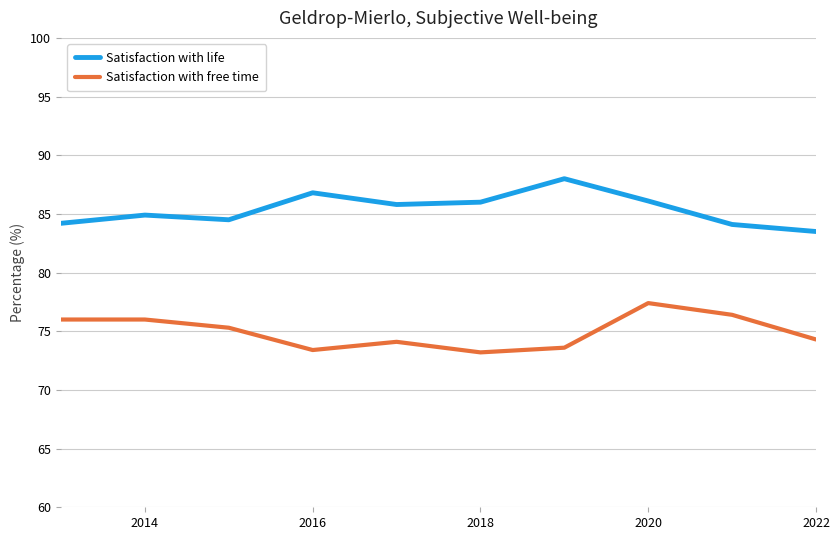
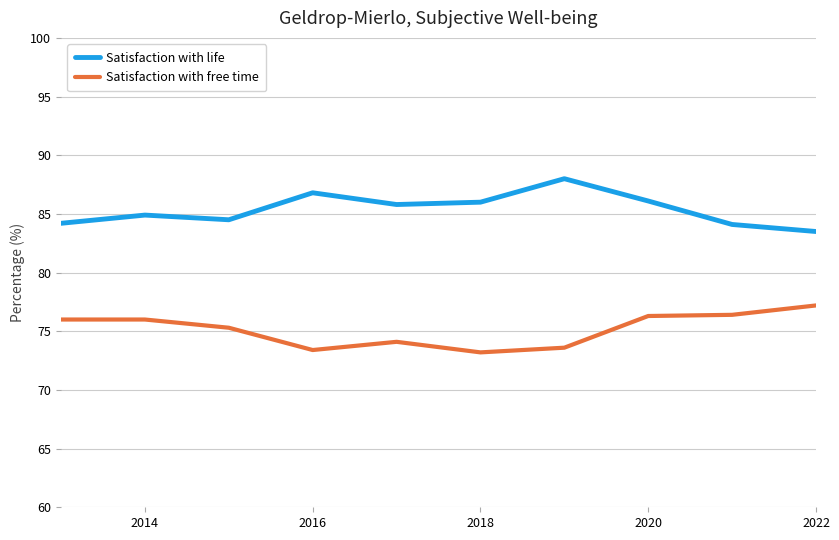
  {
    "Satisfaction with life": {
      "2014": 84.9,
      "2016": 86.8,
      "2018": 86.0,
      "2020": 86.1,
      "2022": 83.5
    },
    "Satisfaction with free time": {
      "2014": 76.0,
      "2016": 73.4,
      "2018": 73.2,
-     "2020": 77.4,
-     "2022": 74.3
+     "2020": 76.3,
+     "2022": 77.2
    }
  }
